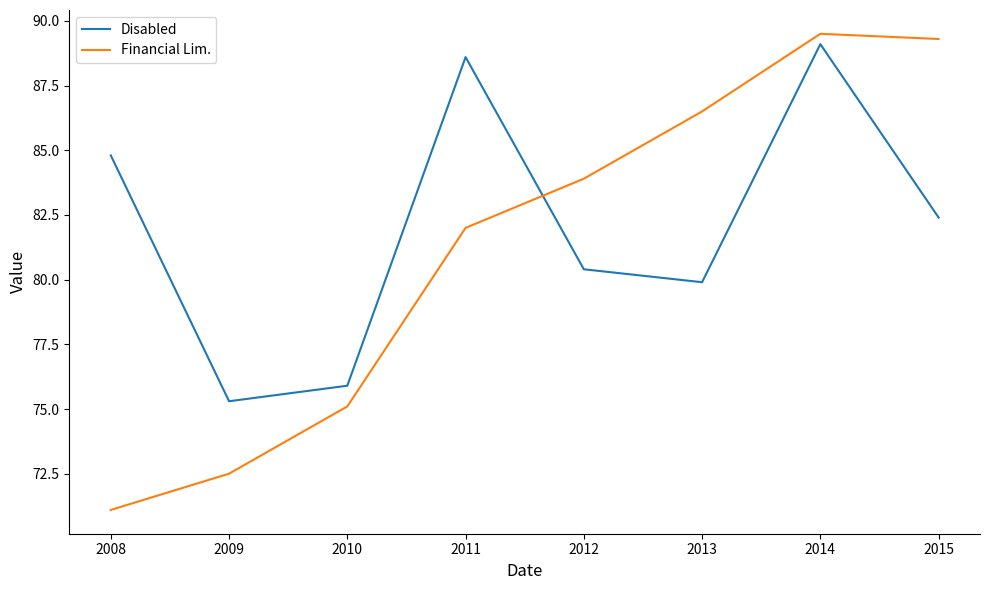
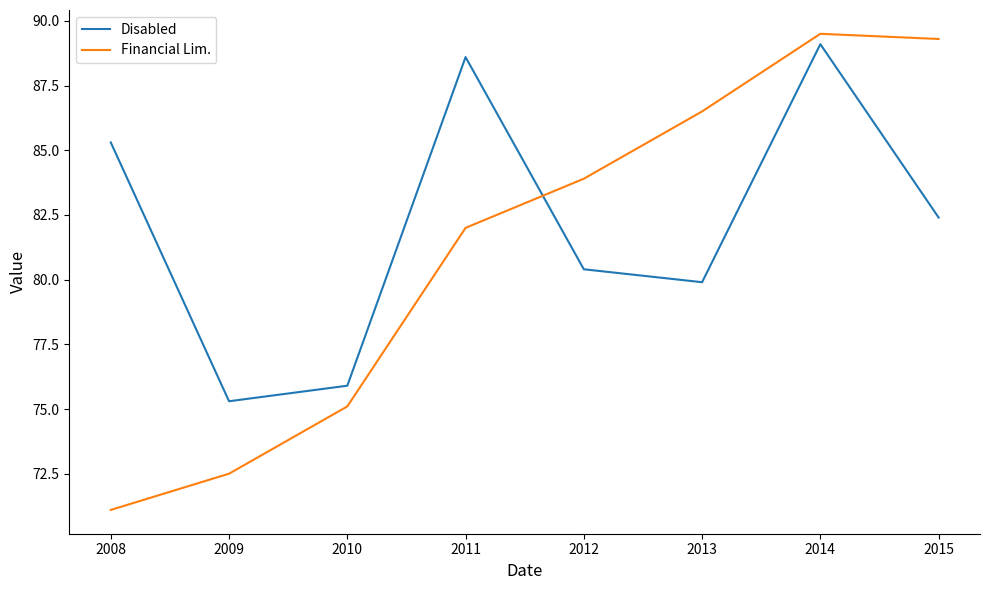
  {
    "Disabled": {
-     "2008": 84.8,
+     "2008": 85.3,
      "2009": 75.3,
      "2010": 75.9,
      "2011": 88.6,
      "2012": 80.4,
      "2013": 79.9,
      "2014": 89.1,
      "2015": 82.4
    },
    "Financial Lim.": {
      "2008": 71.1,
      "2009": 72.5,
      "2010": 75.1,
      "2011": 82.0,
      "2012": 83.9,
      "2013": 86.5,
      "2014": 89.5,
      "2015": 89.3
    }
  }
